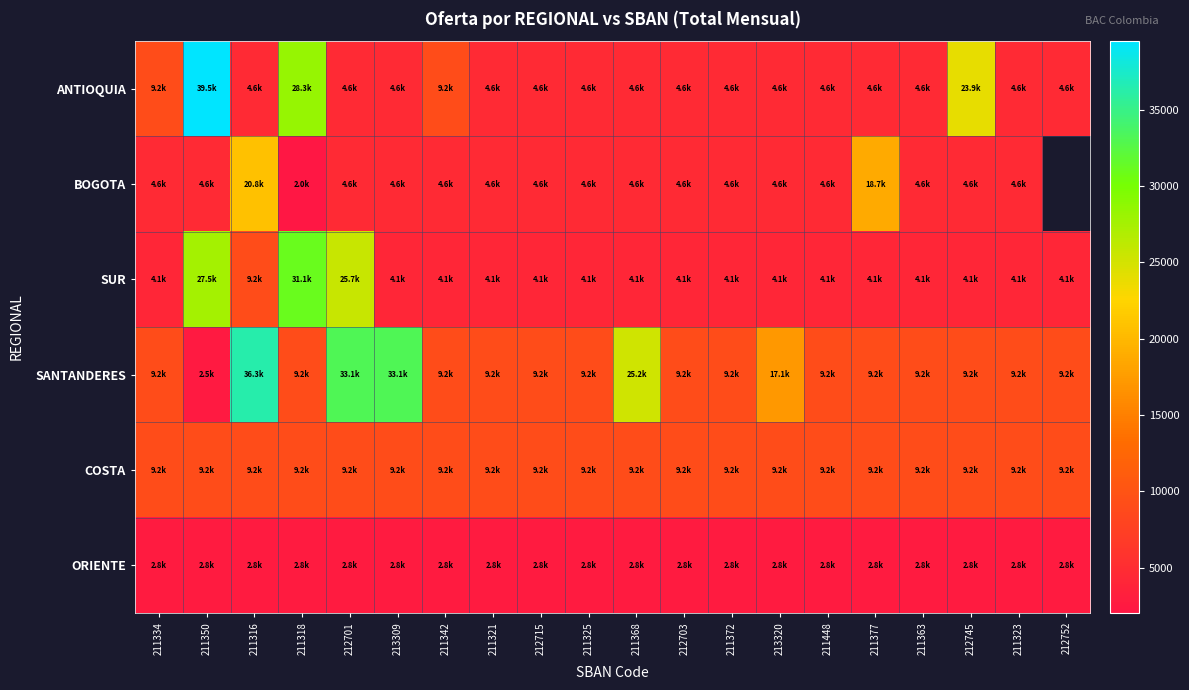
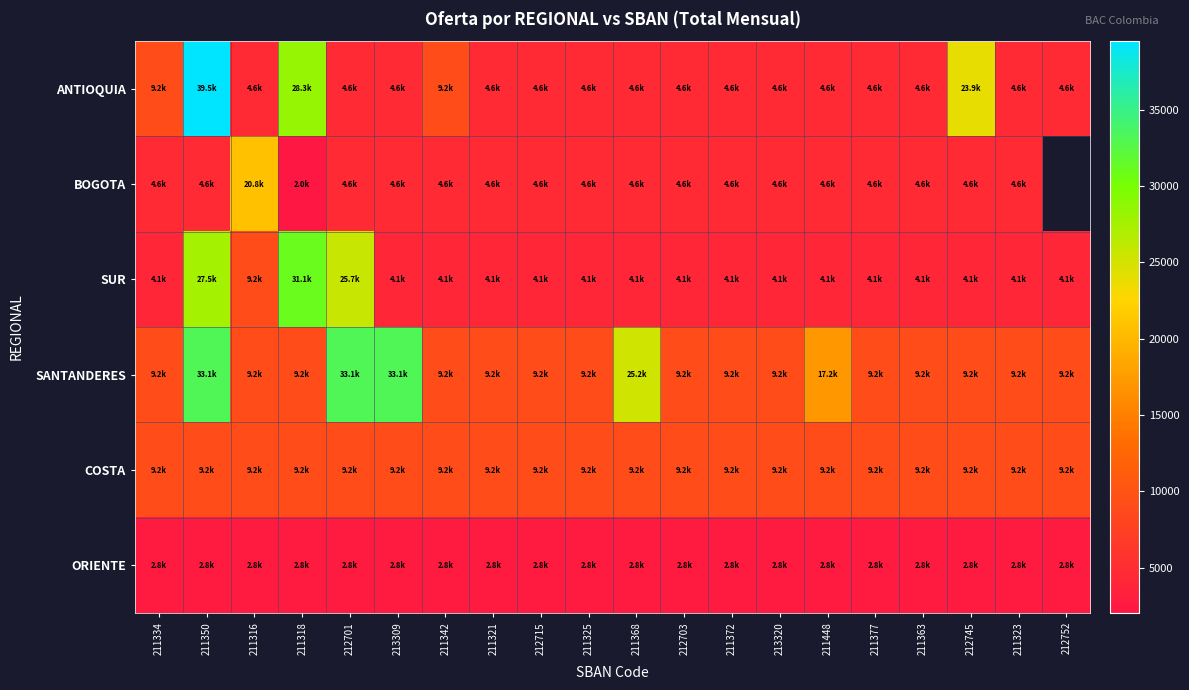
  {
    "ANTIOQUIA": {
      "211334": "9.2k",
      "211350": "39.5k",
      "211316": "4.6k",
      "211318": "28.3k",
      "212701": "4.6k",
      "213309": "4.6k",
      "211342": "9.2k",
      "211321": "4.6k",
      "212715": "4.6k",
      "211325": "4.6k",
      "211368": "4.6k",
      "212703": "4.6k",
      "211372": "4.6k",
      "213320": "4.6k",
      "211448": "4.6k",
      "211377": "4.6k",
      "211363": "4.6k",
      "212745": "23.9k",
      "211323": "4.6k",
      "212752": "4.6k"
    },
    "BOGOTA": {
      "211334": "4.6k",
      "211350": "4.6k",
      "211316": "20.8k",
      "211318": "2.0k",
      "212701": "4.6k",
      "213309": "4.6k",
      "211342": "4.6k",
      "211321": "4.6k",
      "212715": "4.6k",
      "211325": "4.6k",
      "211368": "4.6k",
      "212703": "4.6k",
      "211372": "4.6k",
      "213320": "4.6k",
      "211448": "4.6k",
-     "211377": "18.7k",
+     "211377": "4.6k",
      "211363": "4.6k",
      "212745": "4.6k",
      "211323": "4.6k"
    },
    "SUR": {
      "211334": "4.1k",
      "211350": "27.5k",
      "211316": "9.2k",
      "211318": "31.1k",
      "212701": "25.7k",
      "213309": "4.1k",
      "211342": "4.1k",
      "211321": "4.1k",
      "212715": "4.1k",
      "211325": "4.1k",
      "211368": "4.1k",
      "212703": "4.1k",
      "211372": "4.1k",
      "213320": "4.1k",
      "211448": "4.1k",
      "211377": "4.1k",
      "211363": "4.1k",
      "212745": "4.1k",
      "211323": "4.1k",
      "212752": "4.1k"
    },
    "SANTANDERES": {
      "211334": "9.2k",
-     "211350": "2.5k",
-     "211316": "36.3k",
+     "211350": "33.1k",
+     "211316": "9.2k",
      "211318": "9.2k",
      "212701": "33.1k",
      "213309": "33.1k",
      "211342": "9.2k",
      "211321": "9.2k",
      "212715": "9.2k",
      "211325": "9.2k",
      "211368": "25.2k",
      "212703": "9.2k",
      "211372": "9.2k",
-     "213320": "17.1k",
-     "211448": "9.2k",
+     "213320": "9.2k",
+     "211448": "17.2k",
      "211377": "9.2k",
      "211363": "9.2k",
      "212745": "9.2k",
      "211323": "9.2k",
      "212752": "9.2k"
    },
    "COSTA": {
      "211334": "9.2k",
      "211350": "9.2k",
      "211316": "9.2k",
      "211318": "9.2k",
      "212701": "9.2k",
      "213309": "9.2k",
      "211342": "9.2k",
      "211321": "9.2k",
      "212715": "9.2k",
      "211325": "9.2k",
      "211368": "9.2k",
      "212703": "9.2k",
      "211372": "9.2k",
      "213320": "9.2k",
      "211448": "9.2k",
      "211377": "9.2k",
      "211363": "9.2k",
      "212745": "9.2k",
      "211323": "9.2k",
      "212752": "9.2k"
    },
    "ORIENTE": {
      "211334": "2.8k",
      "211350": "2.8k",
      "211316": "2.8k",
      "211318": "2.8k",
      "212701": "2.8k",
      "213309": "2.8k",
      "211342": "2.8k",
      "211321": "2.8k",
      "212715": "2.8k",
      "211325": "2.8k",
      "211368": "2.8k",
      "212703": "2.8k",
      "211372": "2.8k",
      "213320": "2.8k",
      "211448": "2.8k",
      "211377": "2.8k",
      "211363": "2.8k",
      "212745": "2.8k",
      "211323": "2.8k",
      "212752": "2.8k"
    }
  }
